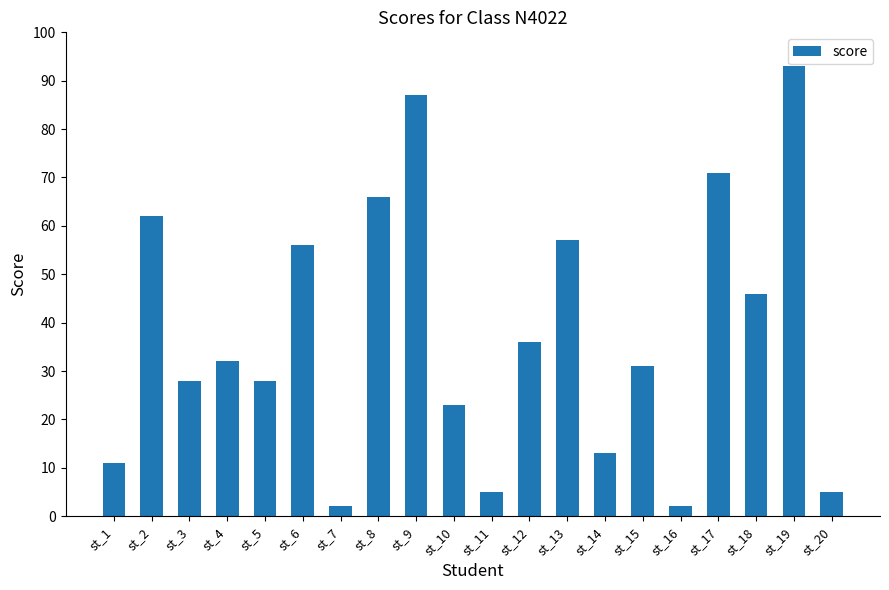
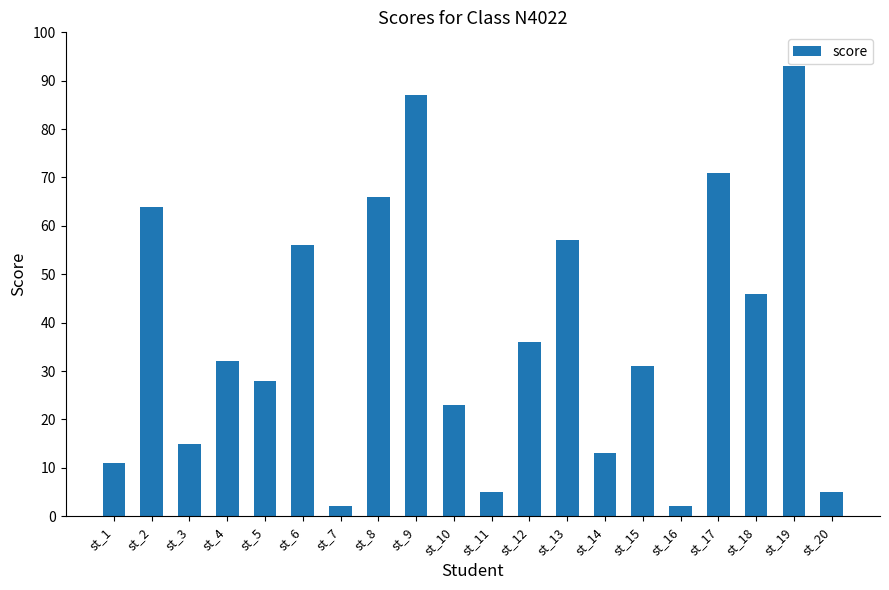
  {
    "st_1": 11,
-   "st_2": 62,
-   "st_3": 28,
+   "st_2": 64,
+   "st_3": 15,
    "st_4": 32,
    "st_5": 28,
    "st_6": 56,
    "st_7": 2,
    "st_8": 66,
    "st_9": 87,
    "st_10": 23,
    "st_11": 5,
    "st_12": 36,
    "st_13": 57,
    "st_14": 13,
    "st_15": 31,
    "st_16": 2,
    "st_17": 71,
    "st_18": 46,
    "st_19": 93,
    "st_20": 5
  }
